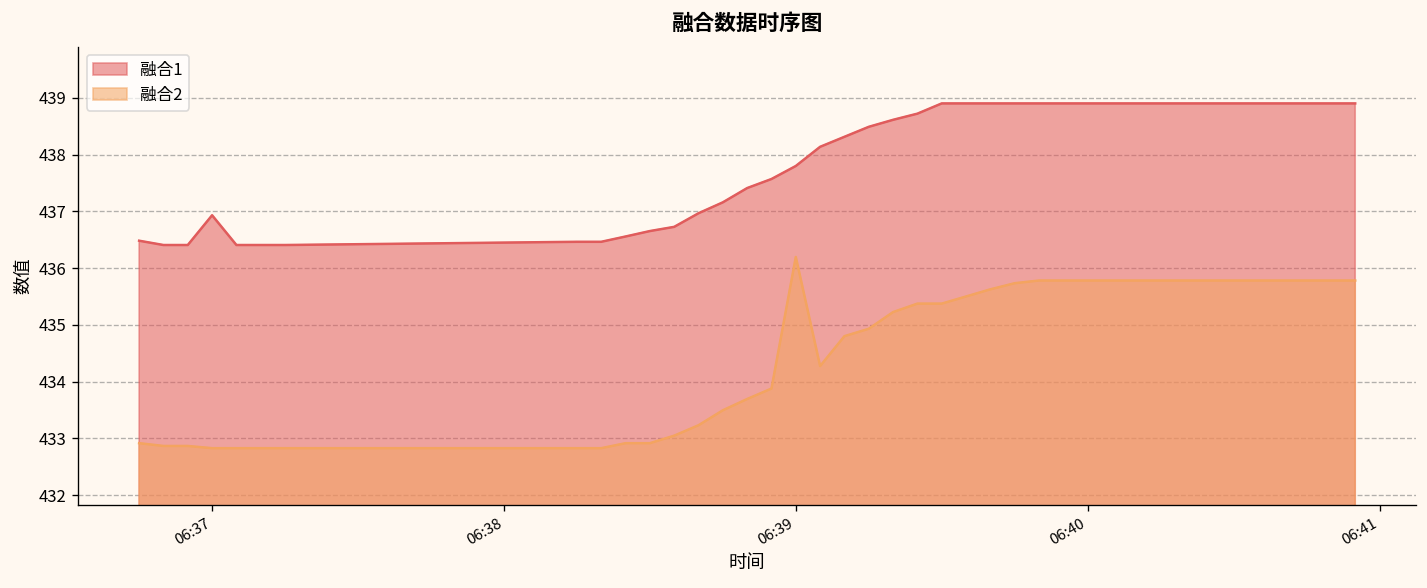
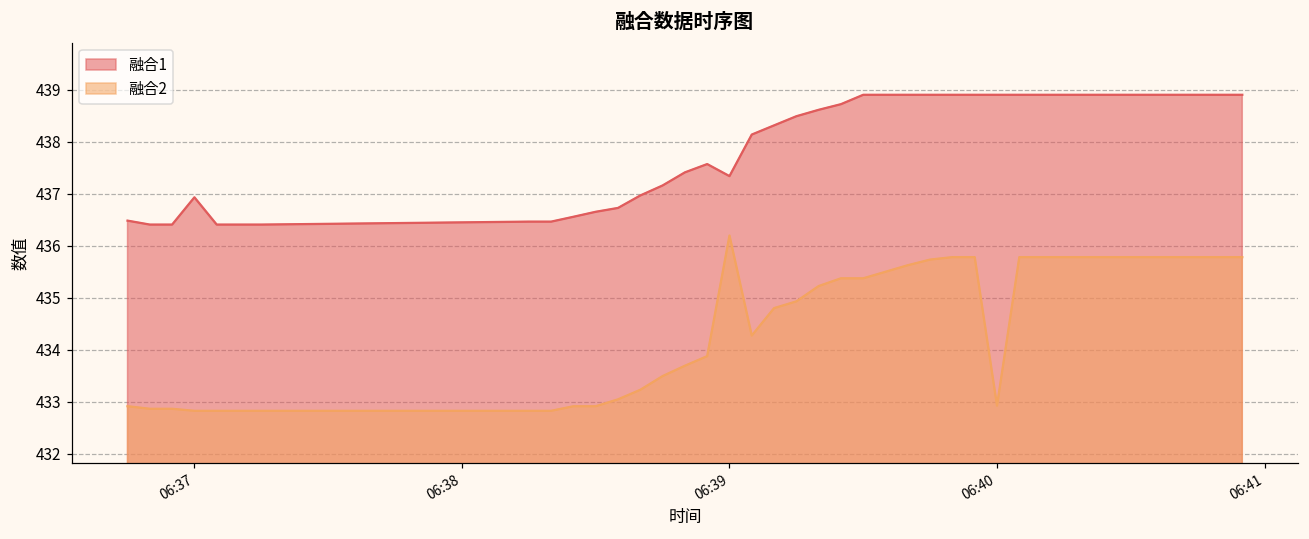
  {
    "融合1": {
      "06:37": 436.9,
-     "06:39": 437.8,
+     "06:39": 437.3,
      "06:40": 438.9
    },
    "融合2": {
      "06:37": 432.8,
      "06:39": 436.2,
-     "06:40": 435.8
+     "06:40": 432.9
    }
  }
